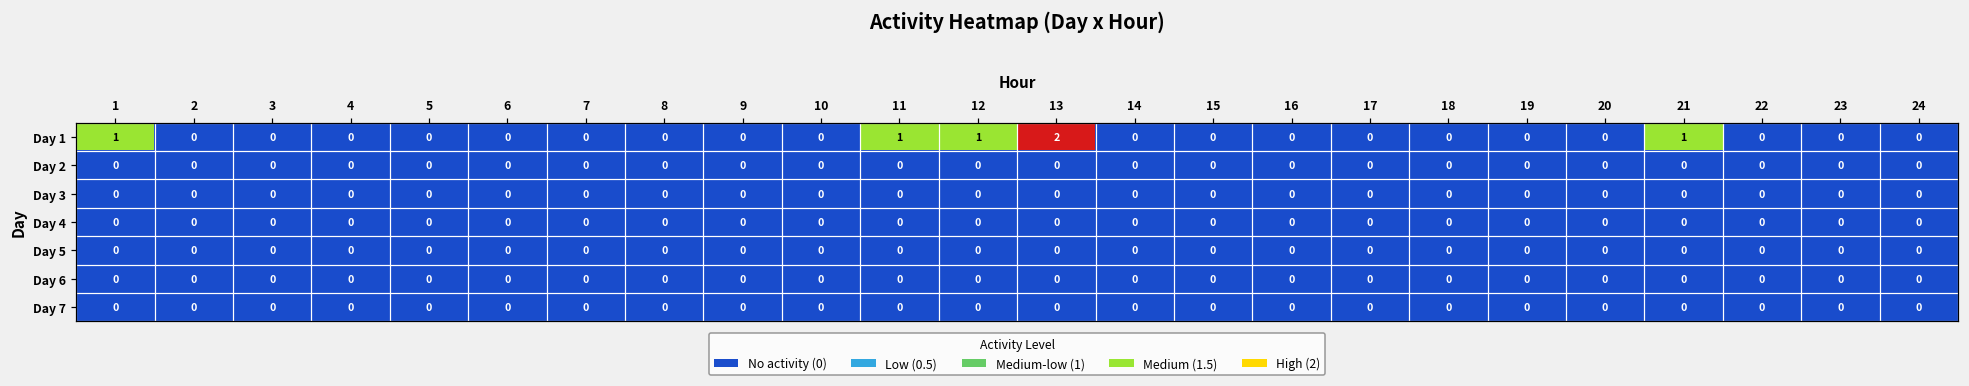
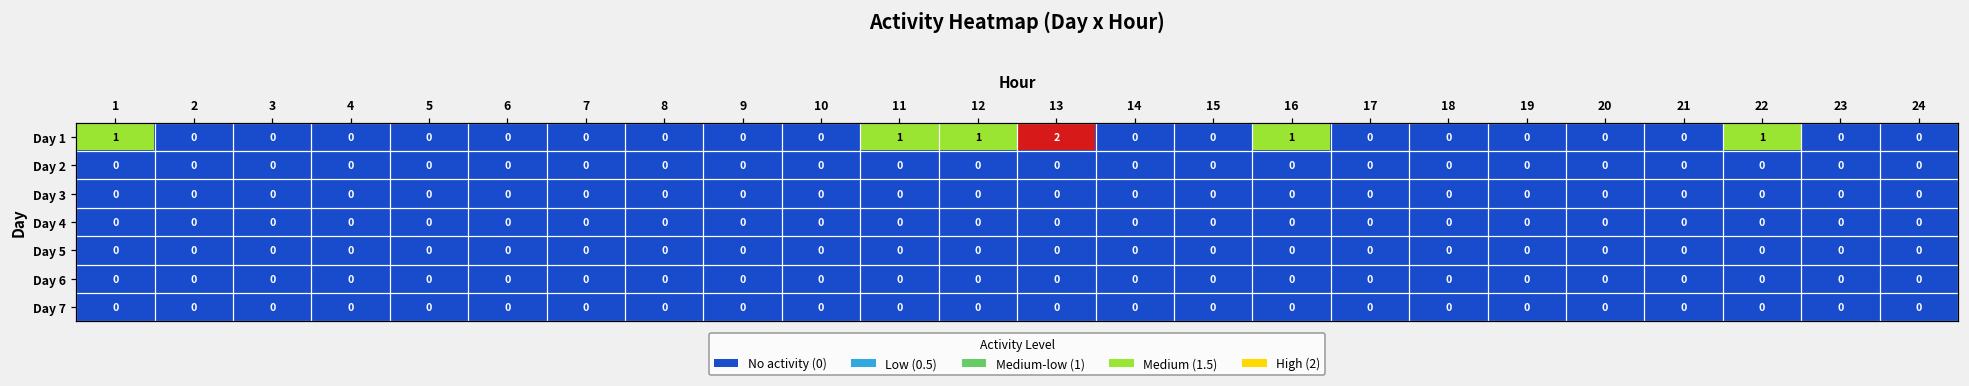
  {
    "Day 1": {
      "1": 1,
      "2": 0,
      "3": 0,
      "4": 0,
      "5": 0,
      "6": 0,
      "7": 0,
      "8": 0,
      "9": 0,
      "10": 0,
      "11": 1,
      "12": 1,
      "13": 2,
      "14": 0,
      "15": 0,
-     "16": 0,
+     "16": 1,
      "17": 0,
      "18": 0,
      "19": 0,
      "20": 0,
-     "21": 1,
-     "22": 0,
+     "21": 0,
+     "22": 1,
      "23": 0,
      "24": 0
    },
    "Day 2": {
      "1": 0,
      "2": 0,
      "3": 0,
      "4": 0,
      "5": 0,
      "6": 0,
      "7": 0,
      "8": 0,
      "9": 0,
      "10": 0,
      "11": 0,
      "12": 0,
      "13": 0,
      "14": 0,
      "15": 0,
      "16": 0,
      "17": 0,
      "18": 0,
      "19": 0,
      "20": 0,
      "21": 0,
      "22": 0,
      "23": 0,
      "24": 0
    },
    "Day 3": {
      "1": 0,
      "2": 0,
      "3": 0,
      "4": 0,
      "5": 0,
      "6": 0,
      "7": 0,
      "8": 0,
      "9": 0,
      "10": 0,
      "11": 0,
      "12": 0,
      "13": 0,
      "14": 0,
      "15": 0,
      "16": 0,
      "17": 0,
      "18": 0,
      "19": 0,
      "20": 0,
      "21": 0,
      "22": 0,
      "23": 0,
      "24": 0
    },
    "Day 4": {
      "1": 0,
      "2": 0,
      "3": 0,
      "4": 0,
      "5": 0,
      "6": 0,
      "7": 0,
      "8": 0,
      "9": 0,
      "10": 0,
      "11": 0,
      "12": 0,
      "13": 0,
      "14": 0,
      "15": 0,
      "16": 0,
      "17": 0,
      "18": 0,
      "19": 0,
      "20": 0,
      "21": 0,
      "22": 0,
      "23": 0,
      "24": 0
    },
    "Day 5": {
      "1": 0,
      "2": 0,
      "3": 0,
      "4": 0,
      "5": 0,
      "6": 0,
      "7": 0,
      "8": 0,
      "9": 0,
      "10": 0,
      "11": 0,
      "12": 0,
      "13": 0,
      "14": 0,
      "15": 0,
      "16": 0,
      "17": 0,
      "18": 0,
      "19": 0,
      "20": 0,
      "21": 0,
      "22": 0,
      "23": 0,
      "24": 0
    },
    "Day 6": {
      "1": 0,
      "2": 0,
      "3": 0,
      "4": 0,
      "5": 0,
      "6": 0,
      "7": 0,
      "8": 0,
      "9": 0,
      "10": 0,
      "11": 0,
      "12": 0,
      "13": 0,
      "14": 0,
      "15": 0,
      "16": 0,
      "17": 0,
      "18": 0,
      "19": 0,
      "20": 0,
      "21": 0,
      "22": 0,
      "23": 0,
      "24": 0
    },
    "Day 7": {
      "1": 0,
      "2": 0,
      "3": 0,
      "4": 0,
      "5": 0,
      "6": 0,
      "7": 0,
      "8": 0,
      "9": 0,
      "10": 0,
      "11": 0,
      "12": 0,
      "13": 0,
      "14": 0,
      "15": 0,
      "16": 0,
      "17": 0,
      "18": 0,
      "19": 0,
      "20": 0,
      "21": 0,
      "22": 0,
      "23": 0,
      "24": 0
    }
  }
